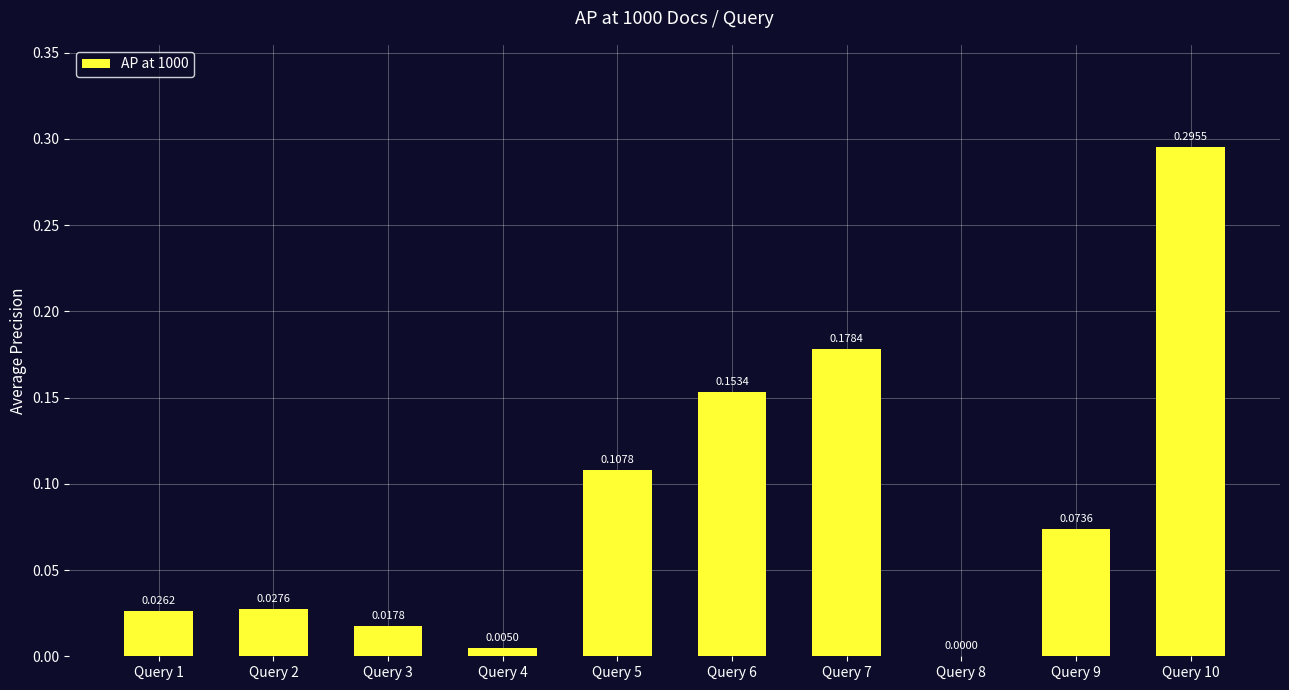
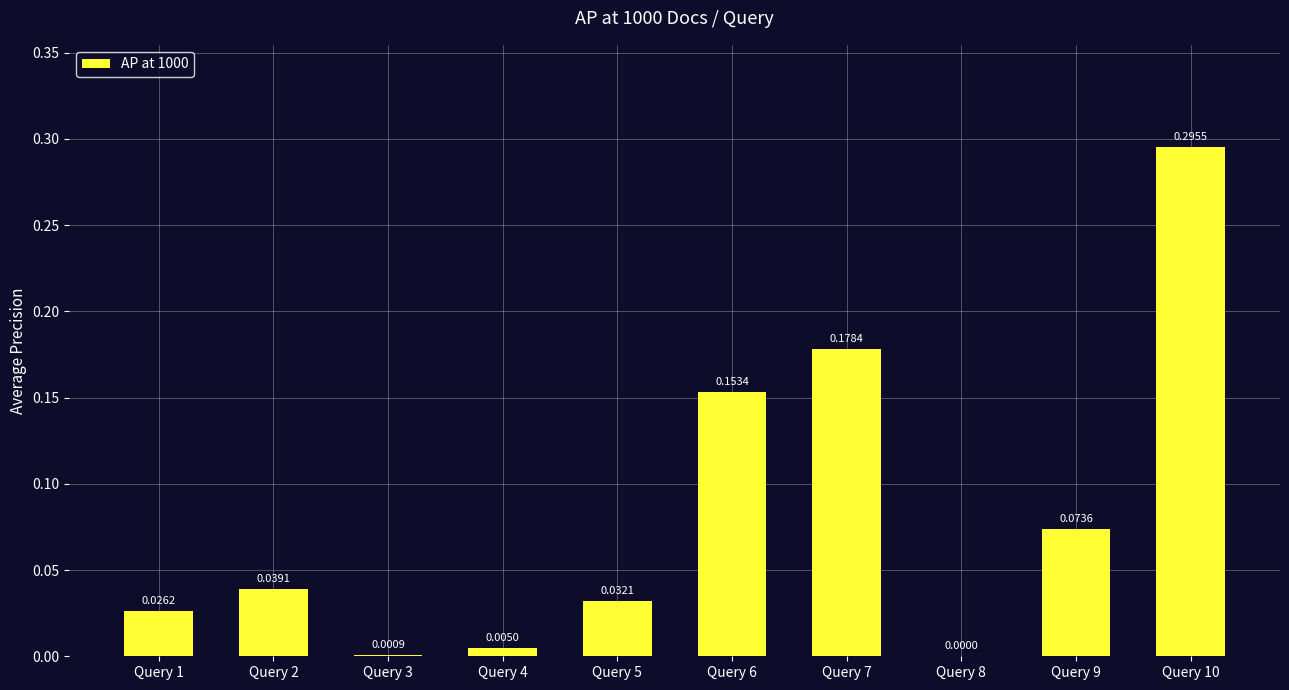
  {
    "Query 1": 0.0262,
-   "Query 2": 0.0276,
-   "Query 3": 0.0178,
+   "Query 2": 0.0391,
+   "Query 3": 0.0009,
    "Query 4": 0.0050,
-   "Query 5": 0.1078,
+   "Query 5": 0.0321,
    "Query 6": 0.1534,
    "Query 7": 0.1784,
    "Query 8": 0.0000,
    "Query 9": 0.0736,
    "Query 10": 0.2955
  }
